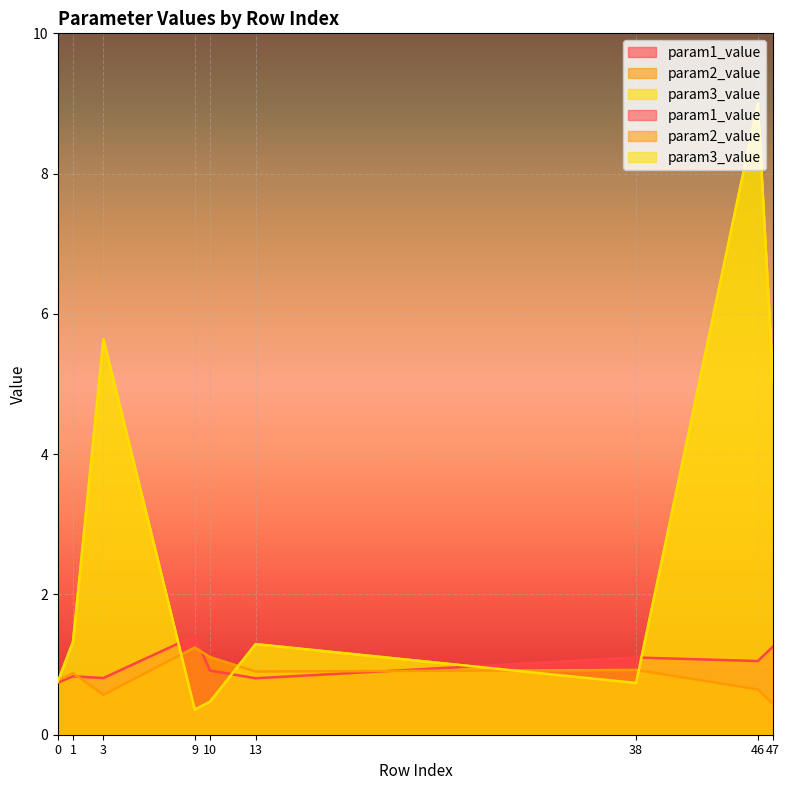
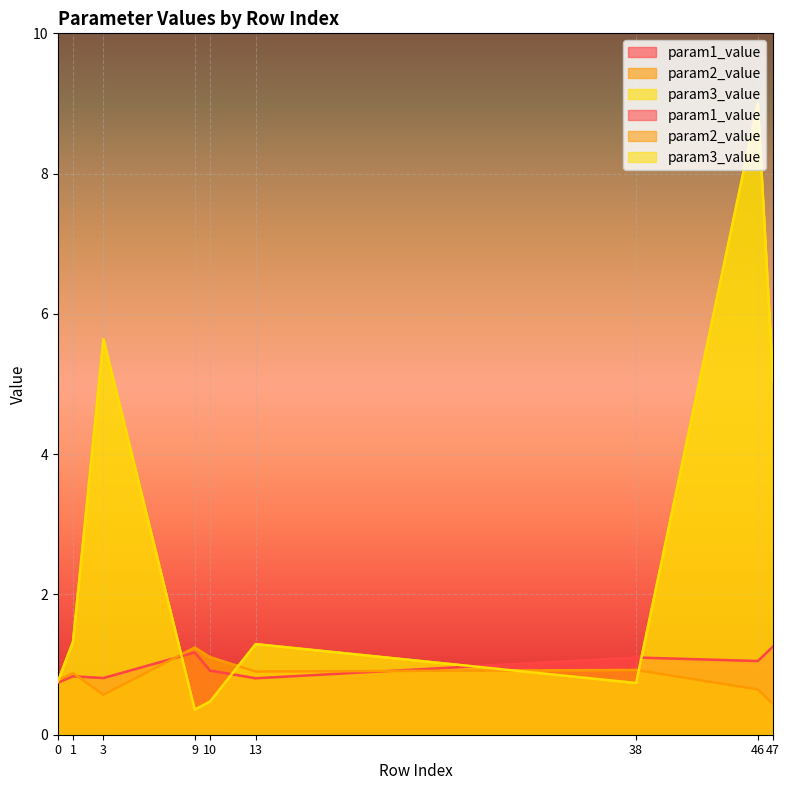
  {
    "param1_value": {
      "1": 0.8,
      "3": 0.8,
-     "9": 1.4,
+     "9": 1.2,
      "10": 0.9,
      "13": 0.8,
      "38": 1.1,
      "46": 1.1,
      "47": 1.3
    }
  }
